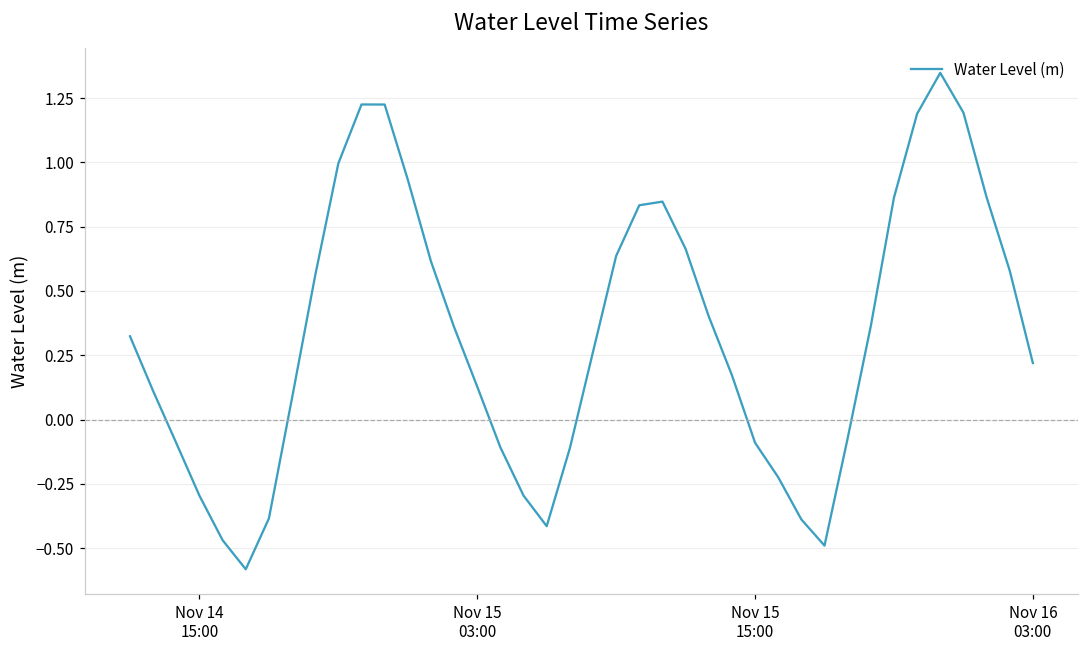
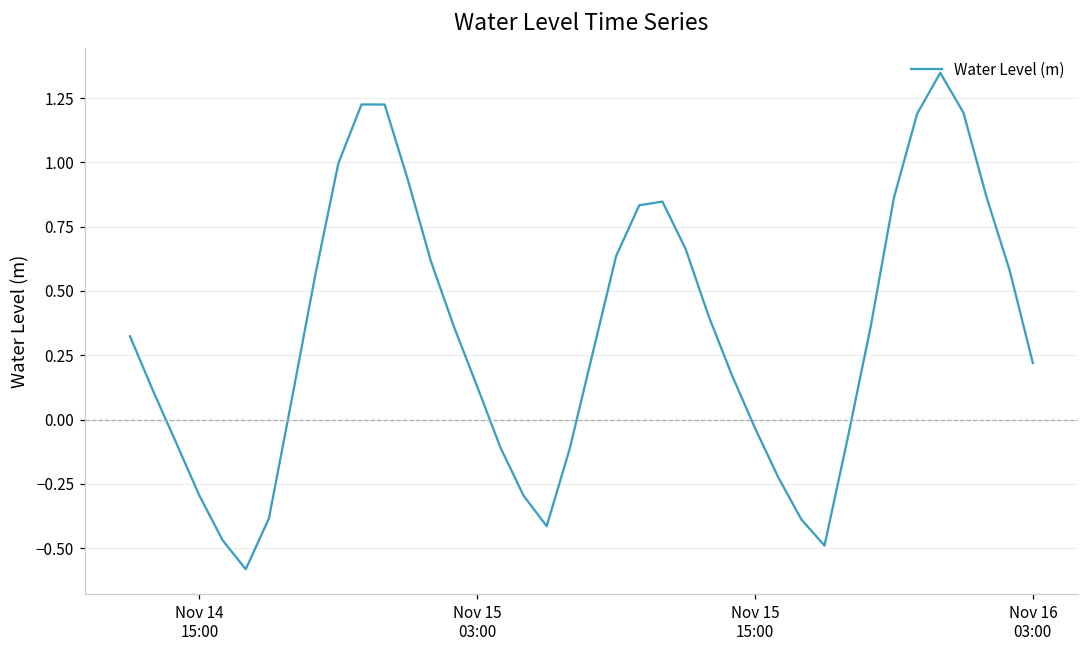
  {
    "Nov 14 15:00": -0.30,
    "Nov 15 03:00": 0.13,
-   "Nov 15 15:00": -0.09,
+   "Nov 15 15:00": -0.03,
    "Nov 16 03:00": 0.22
  }
